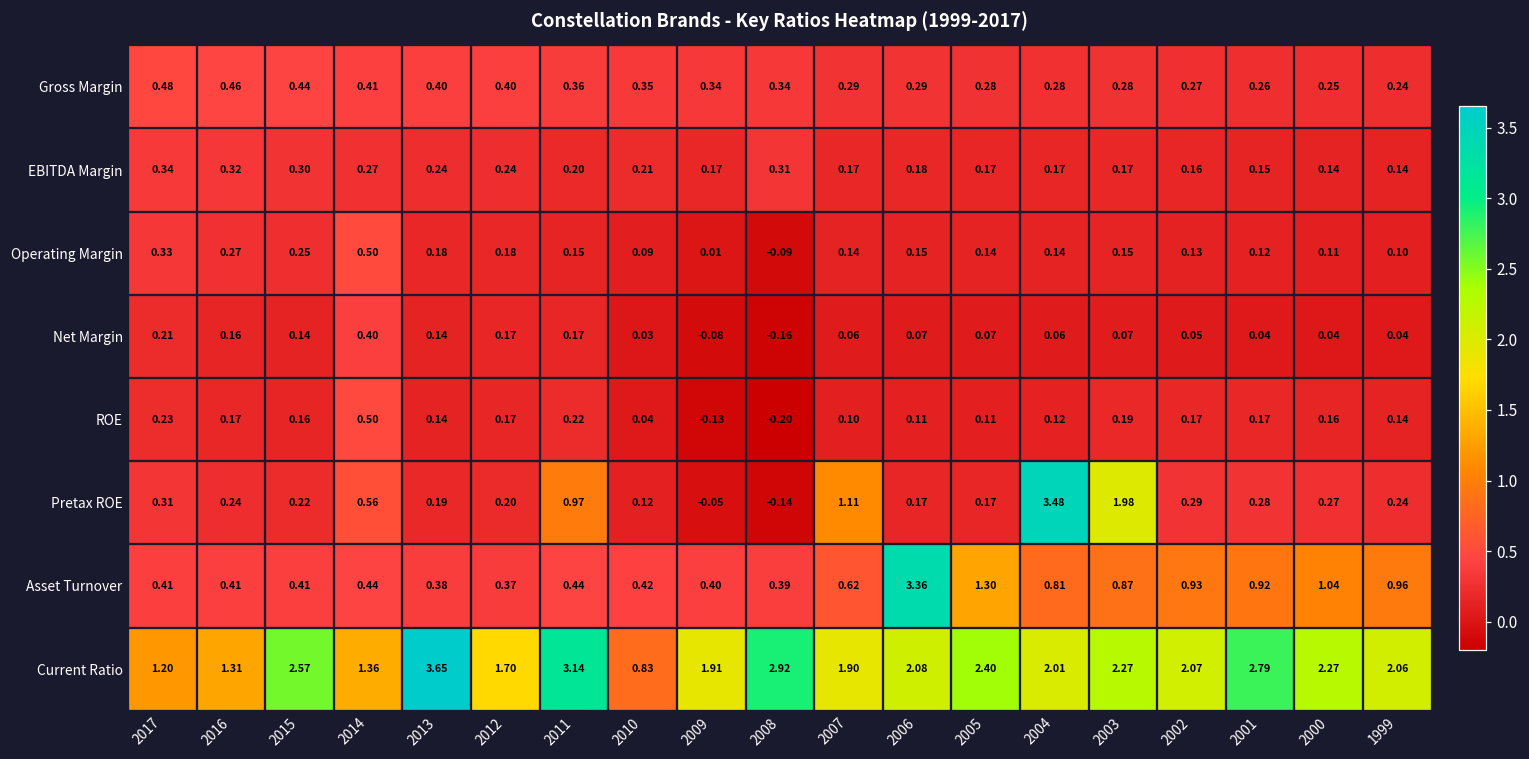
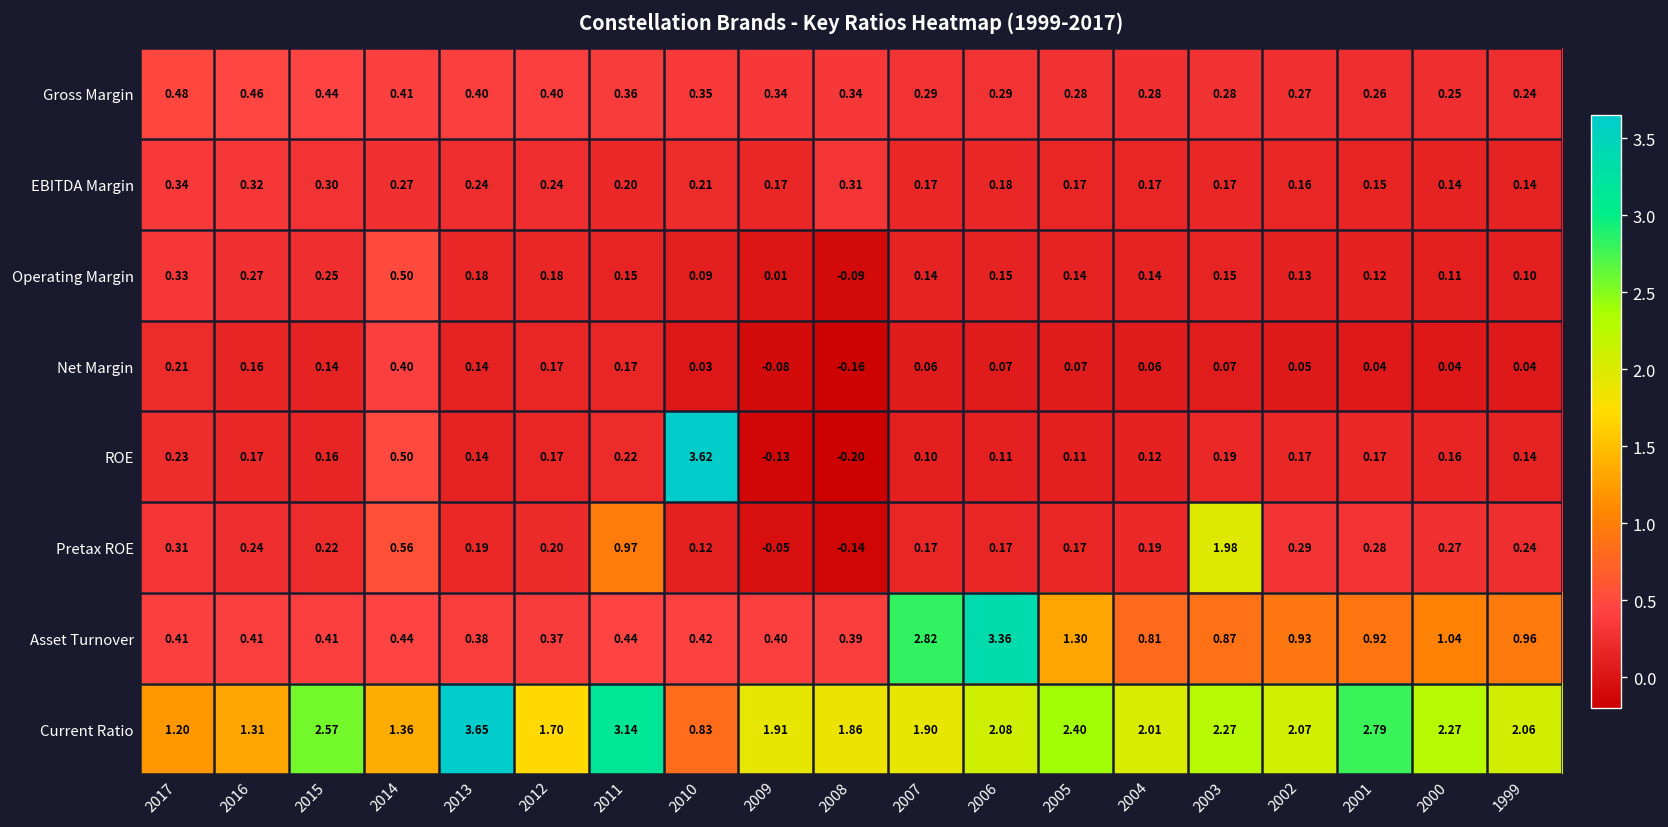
  {
    "Gross Margin": {
      "2017": 0.48,
      "2016": 0.46,
      "2015": 0.44,
      "2014": 0.41,
      "2013": 0.40,
      "2012": 0.40,
      "2011": 0.36,
      "2010": 0.35,
      "2009": 0.34,
      "2008": 0.34,
      "2007": 0.29,
      "2006": 0.29,
      "2005": 0.28,
      "2004": 0.28,
      "2003": 0.28,
      "2002": 0.27,
      "2001": 0.26,
      "2000": 0.25,
      "1999": 0.24
    },
    "EBITDA Margin": {
      "2017": 0.34,
      "2016": 0.32,
      "2015": 0.30,
      "2014": 0.27,
      "2013": 0.24,
      "2012": 0.24,
      "2011": 0.20,
      "2010": 0.21,
      "2009": 0.17,
      "2008": 0.31,
      "2007": 0.17,
      "2006": 0.18,
      "2005": 0.17,
      "2004": 0.17,
      "2003": 0.17,
      "2002": 0.16,
      "2001": 0.15,
      "2000": 0.14,
      "1999": 0.14
    },
    "Operating Margin": {
      "2017": 0.33,
      "2016": 0.27,
      "2015": 0.25,
      "2014": 0.50,
      "2013": 0.18,
      "2012": 0.18,
      "2011": 0.15,
      "2010": 0.09,
      "2009": 0.01,
      "2008": -0.09,
      "2007": 0.14,
      "2006": 0.15,
      "2005": 0.14,
      "2004": 0.14,
      "2003": 0.15,
      "2002": 0.13,
      "2001": 0.12,
      "2000": 0.11,
      "1999": 0.10
    },
    "Net Margin": {
      "2017": 0.21,
      "2016": 0.16,
      "2015": 0.14,
      "2014": 0.40,
      "2013": 0.14,
      "2012": 0.17,
      "2011": 0.17,
      "2010": 0.03,
      "2009": -0.08,
      "2008": -0.16,
      "2007": 0.06,
      "2006": 0.07,
      "2005": 0.07,
      "2004": 0.06,
      "2003": 0.07,
      "2002": 0.05,
      "2001": 0.04,
      "2000": 0.04,
      "1999": 0.04
    },
    "ROE": {
      "2017": 0.23,
      "2016": 0.17,
      "2015": 0.16,
      "2014": 0.50,
      "2013": 0.14,
      "2012": 0.17,
      "2011": 0.22,
-     "2010": 0.04,
+     "2010": 3.62,
      "2009": -0.13,
      "2008": -0.20,
      "2007": 0.10,
      "2006": 0.11,
      "2005": 0.11,
      "2004": 0.12,
      "2003": 0.19,
      "2002": 0.17,
      "2001": 0.17,
      "2000": 0.16,
      "1999": 0.14
    },
    "Pretax ROE": {
      "2017": 0.31,
      "2016": 0.24,
      "2015": 0.22,
      "2014": 0.56,
      "2013": 0.19,
      "2012": 0.20,
      "2011": 0.97,
      "2010": 0.12,
      "2009": -0.05,
      "2008": -0.14,
-     "2007": 1.11,
+     "2007": 0.17,
      "2006": 0.17,
      "2005": 0.17,
-     "2004": 3.48,
+     "2004": 0.19,
      "2003": 1.98,
      "2002": 0.29,
      "2001": 0.28,
      "2000": 0.27,
      "1999": 0.24
    },
    "Asset Turnover": {
      "2017": 0.41,
      "2016": 0.41,
      "2015": 0.41,
      "2014": 0.44,
      "2013": 0.38,
      "2012": 0.37,
      "2011": 0.44,
      "2010": 0.42,
      "2009": 0.40,
      "2008": 0.39,
-     "2007": 0.62,
+     "2007": 2.82,
      "2006": 3.36,
      "2005": 1.30,
      "2004": 0.81,
      "2003": 0.87,
      "2002": 0.93,
      "2001": 0.92,
      "2000": 1.04,
      "1999": 0.96
    },
    "Current Ratio": {
      "2017": 1.20,
      "2016": 1.31,
      "2015": 2.57,
      "2014": 1.36,
      "2013": 3.65,
      "2012": 1.70,
      "2011": 3.14,
      "2010": 0.83,
      "2009": 1.91,
-     "2008": 2.92,
+     "2008": 1.86,
      "2007": 1.90,
      "2006": 2.08,
      "2005": 2.40,
      "2004": 2.01,
      "2003": 2.27,
      "2002": 2.07,
      "2001": 2.79,
      "2000": 2.27,
      "1999": 2.06
    }
  }
